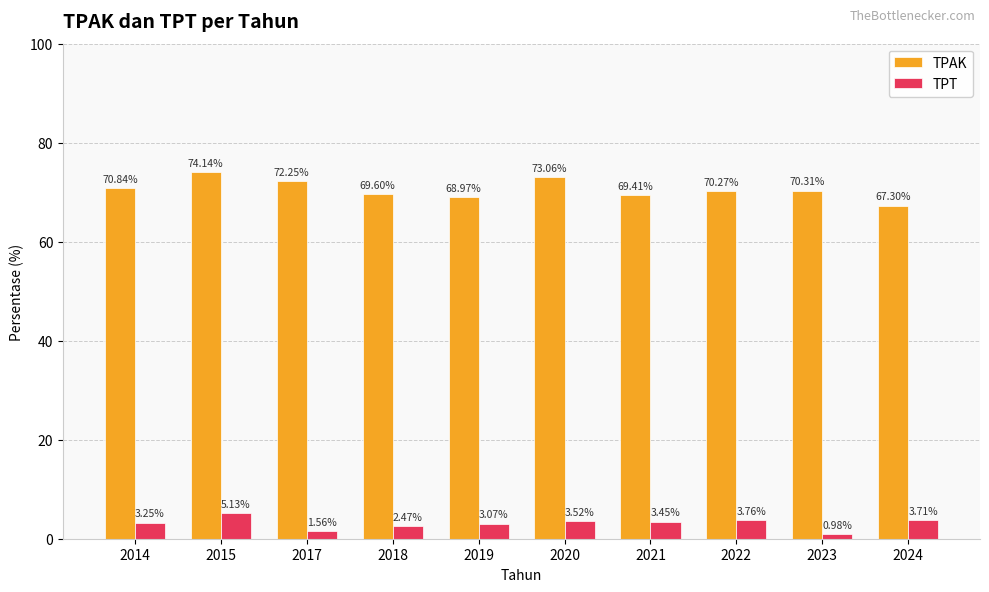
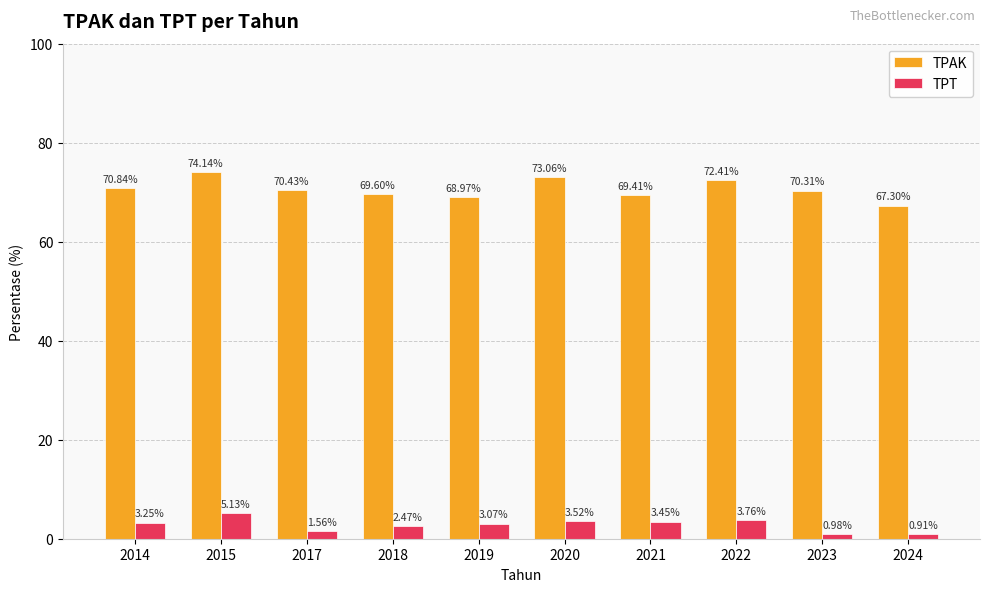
  {
    "TPAK": {
      "2014": "70.84%",
      "2015": "74.14%",
-     "2017": "72.25%",
+     "2017": "70.43%",
      "2018": "69.60%",
      "2019": "68.97%",
      "2020": "73.06%",
      "2021": "69.41%",
-     "2022": "70.27%",
+     "2022": "72.41%",
      "2023": "70.31%",
      "2024": "67.30%"
    },
    "TPT": {
      "2014": "3.25%",
      "2015": "5.13%",
      "2017": "1.56%",
      "2018": "2.47%",
      "2019": "3.07%",
      "2020": "3.52%",
      "2021": "3.45%",
      "2022": "3.76%",
      "2023": "0.98%",
-     "2024": "3.71%"
+     "2024": "0.91%"
    }
  }
